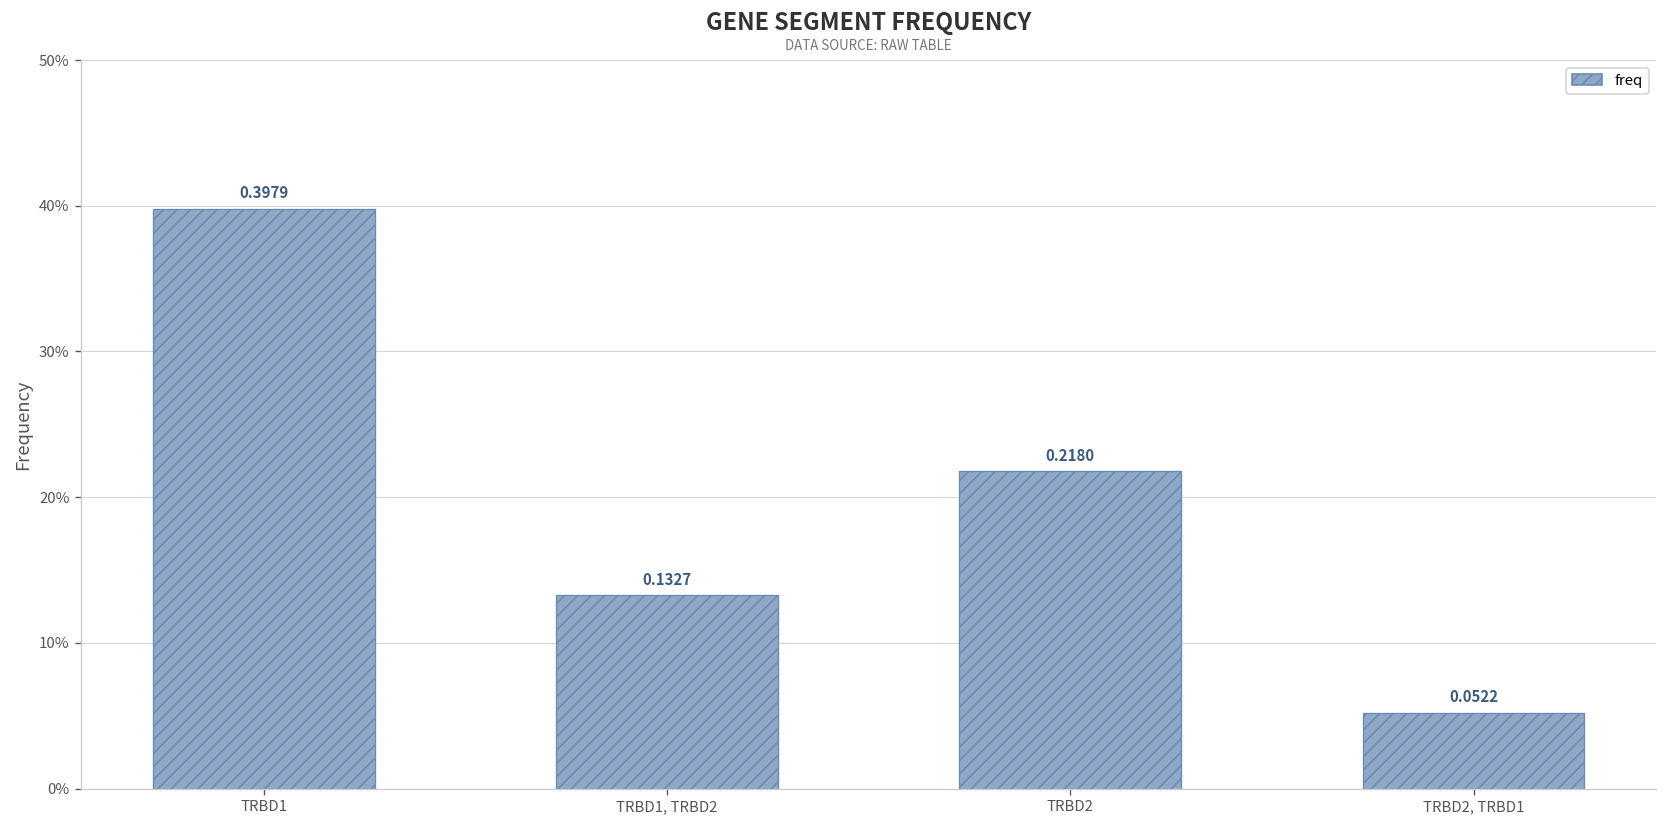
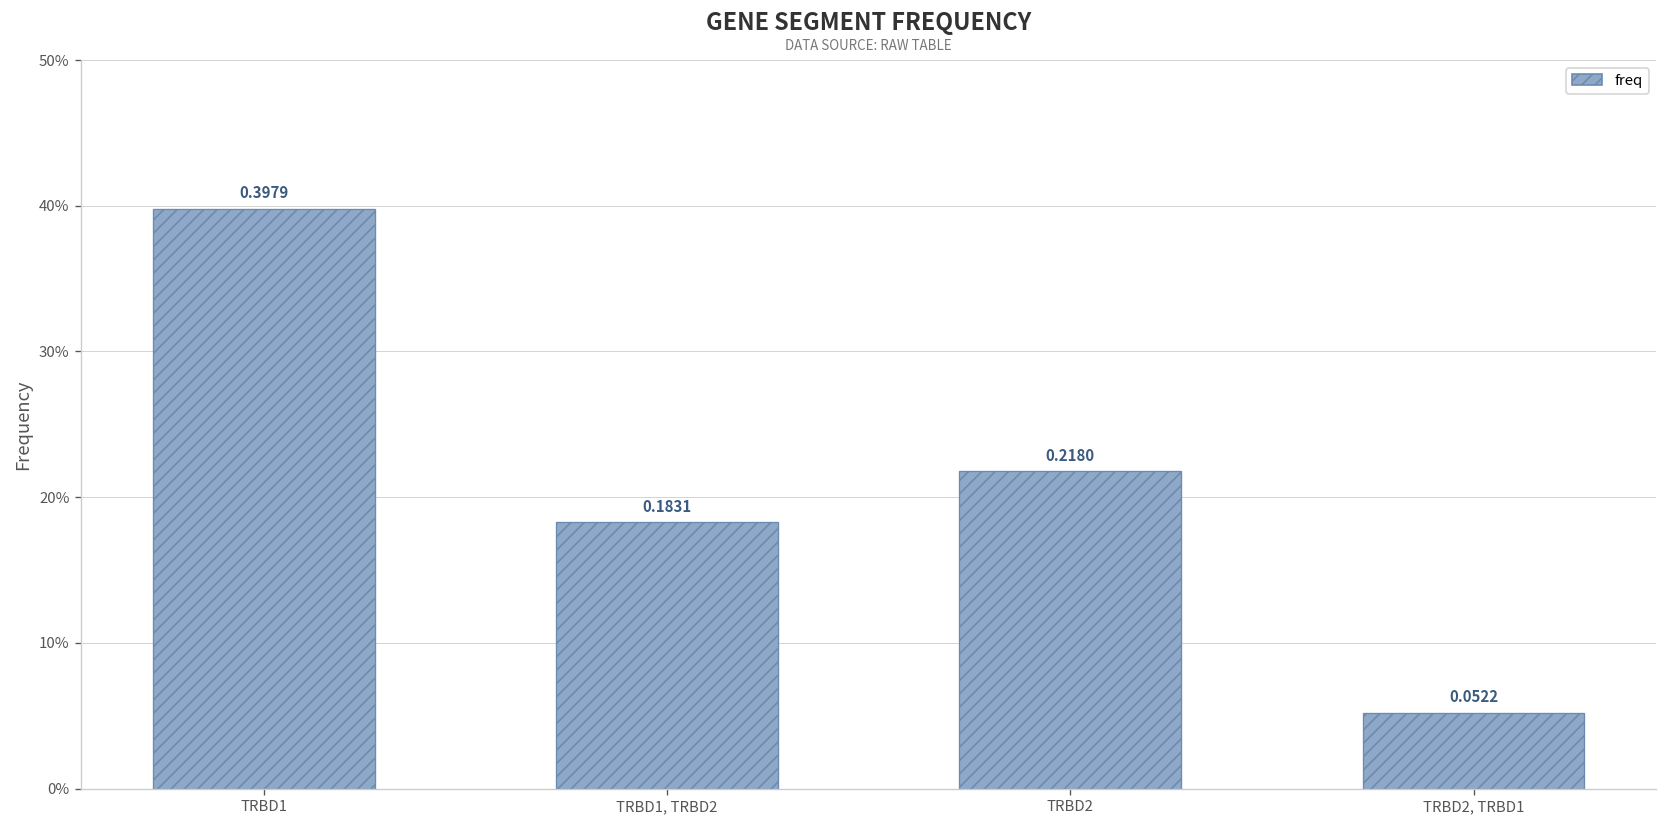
  {
    "TRBD1": 0.3979,
-   "TRBD1, TRBD2": 0.1327,
+   "TRBD1, TRBD2": 0.1831,
    "TRBD2": 0.2180,
    "TRBD2, TRBD1": 0.0522
  }
